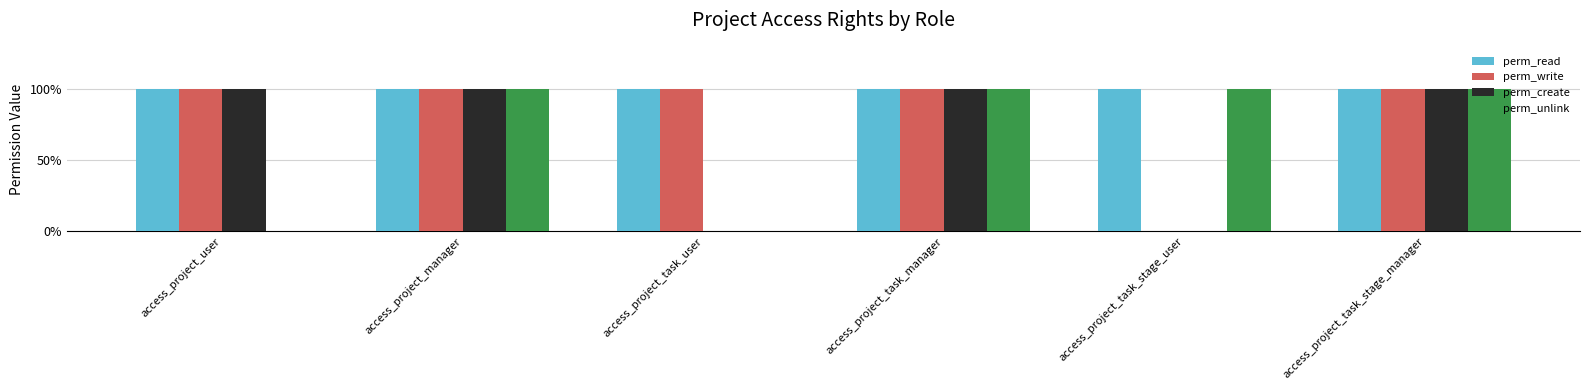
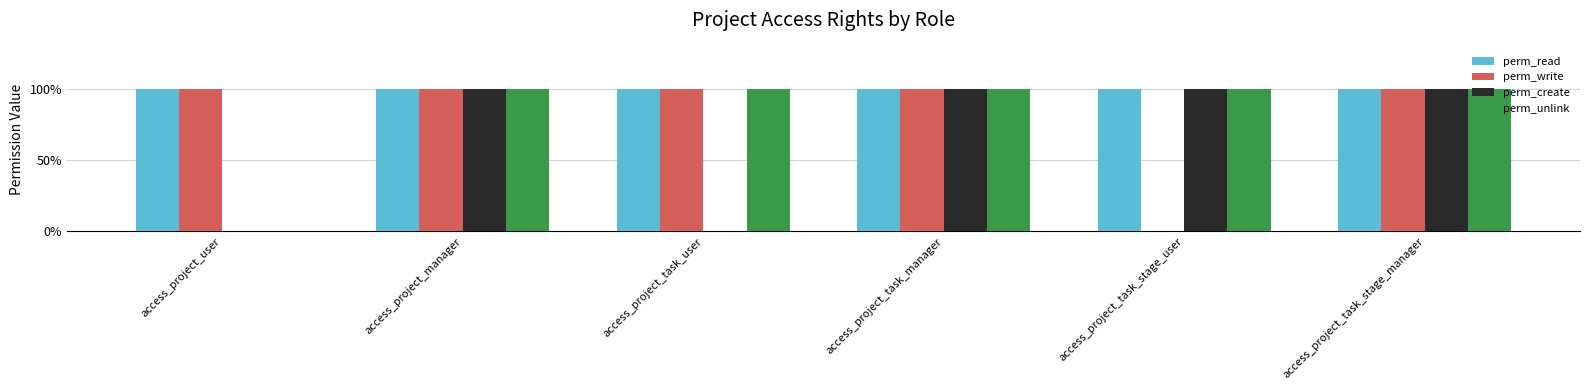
  {
    "perm_read": {
      "access_project_user": "100%",
      "access_project_manager": "100%",
      "access_project_task_user": "100%",
      "access_project_task_manager": "100%",
      "access_project_task_stage_user": "100%",
      "access_project_task_stage_manager": "100%"
    },
    "perm_write": {
      "access_project_user": "100%",
      "access_project_manager": "100%",
      "access_project_task_user": "100%",
      "access_project_task_manager": "100%",
      "access_project_task_stage_user": "0%",
      "access_project_task_stage_manager": "100%"
    },
    "perm_create": {
-     "access_project_user": "100%",
+     "access_project_user": "0%",
      "access_project_manager": "100%",
      "access_project_task_user": "0%",
      "access_project_task_manager": "100%",
-     "access_project_task_stage_user": "0%",
+     "access_project_task_stage_user": "100%",
      "access_project_task_stage_manager": "100%"
    },
    "perm_unlink": {
      "access_project_user": "0%",
      "access_project_manager": "100%",
-     "access_project_task_user": "0%",
+     "access_project_task_user": "100%",
      "access_project_task_manager": "100%",
      "access_project_task_stage_user": "100%",
      "access_project_task_stage_manager": "100%"
    }
  }
